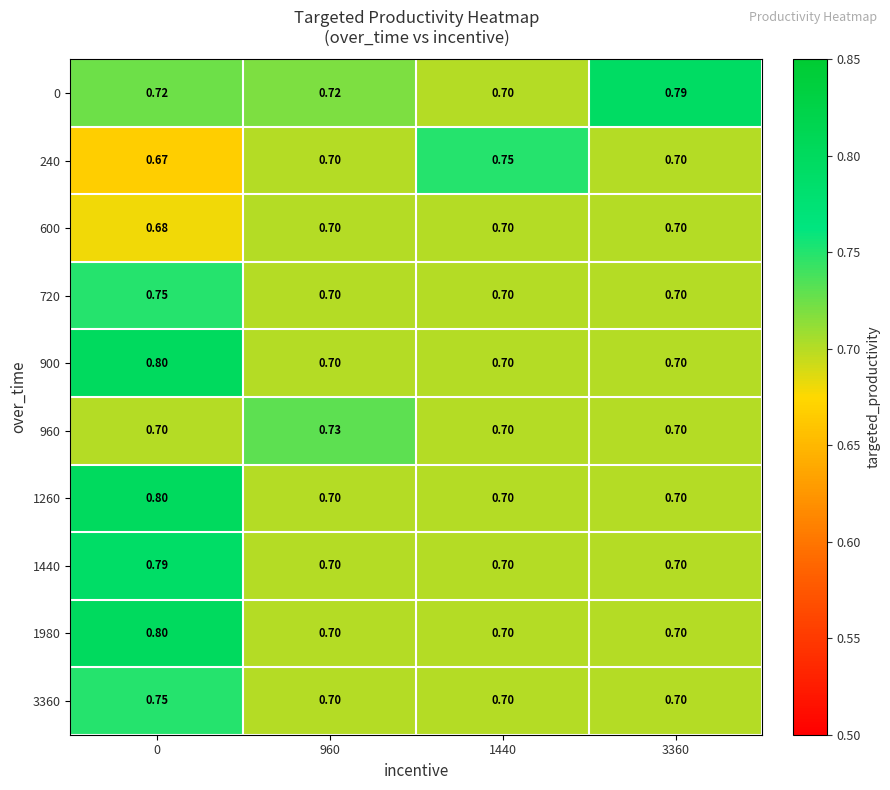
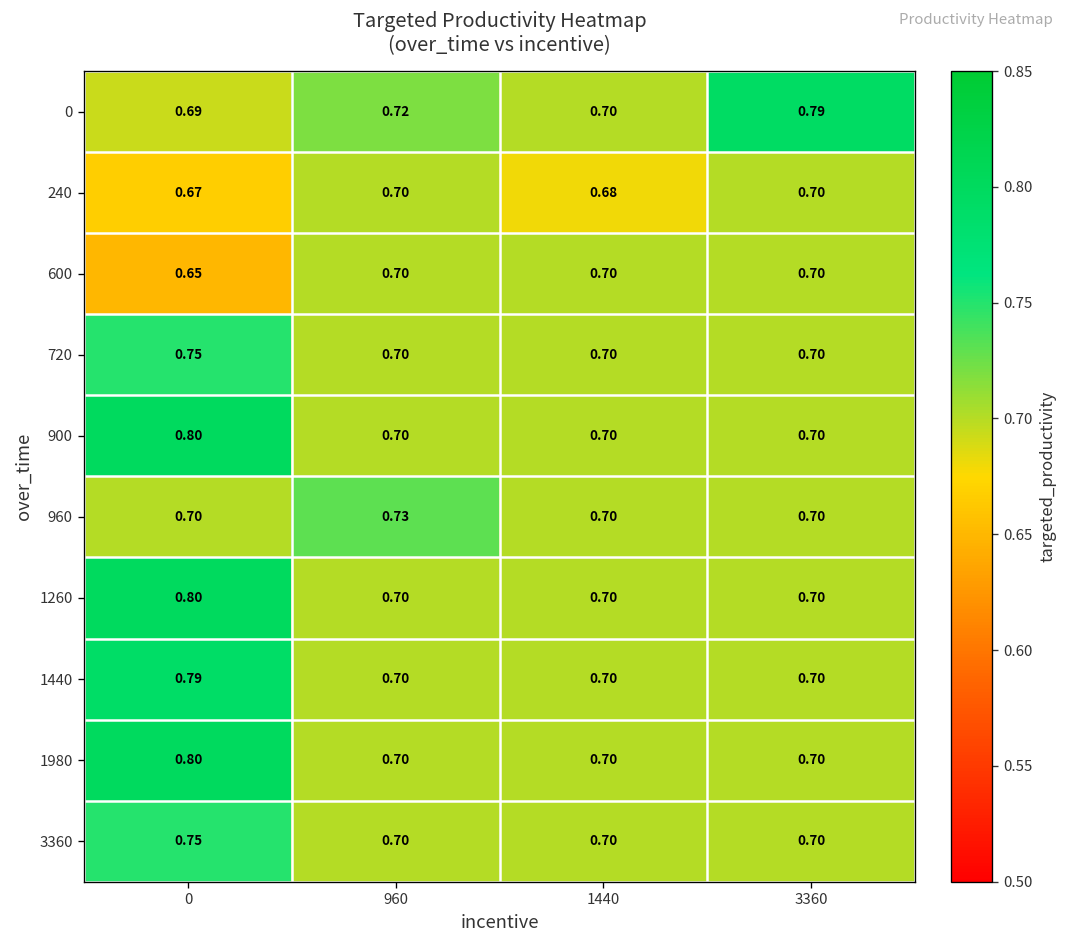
  {
    "0": {
-     "0": 0.72,
+     "0": 0.69,
      "960": 0.72,
      "1440": 0.70,
      "3360": 0.79
    },
    "240": {
      "0": 0.67,
      "960": 0.70,
-     "1440": 0.75,
+     "1440": 0.68,
      "3360": 0.70
    },
    "600": {
-     "0": 0.68,
+     "0": 0.65,
      "960": 0.70,
      "1440": 0.70,
      "3360": 0.70
    },
    "720": {
      "0": 0.75,
      "960": 0.70,
      "1440": 0.70,
      "3360": 0.70
    },
    "900": {
      "0": 0.80,
      "960": 0.70,
      "1440": 0.70,
      "3360": 0.70
    },
    "960": {
      "0": 0.70,
      "960": 0.73,
      "1440": 0.70,
      "3360": 0.70
    },
    "1260": {
      "0": 0.80,
      "960": 0.70,
      "1440": 0.70,
      "3360": 0.70
    },
    "1440": {
      "0": 0.79,
      "960": 0.70,
      "1440": 0.70,
      "3360": 0.70
    },
    "1980": {
      "0": 0.80,
      "960": 0.70,
      "1440": 0.70,
      "3360": 0.70
    },
    "3360": {
      "0": 0.75,
      "960": 0.70,
      "1440": 0.70,
      "3360": 0.70
    }
  }
